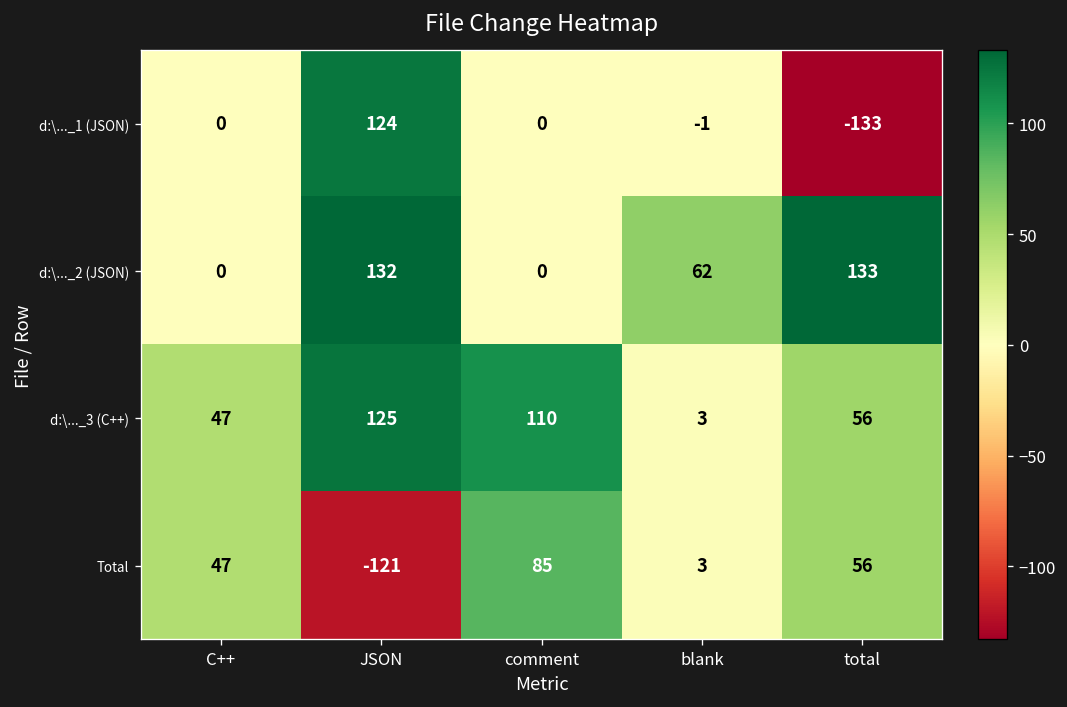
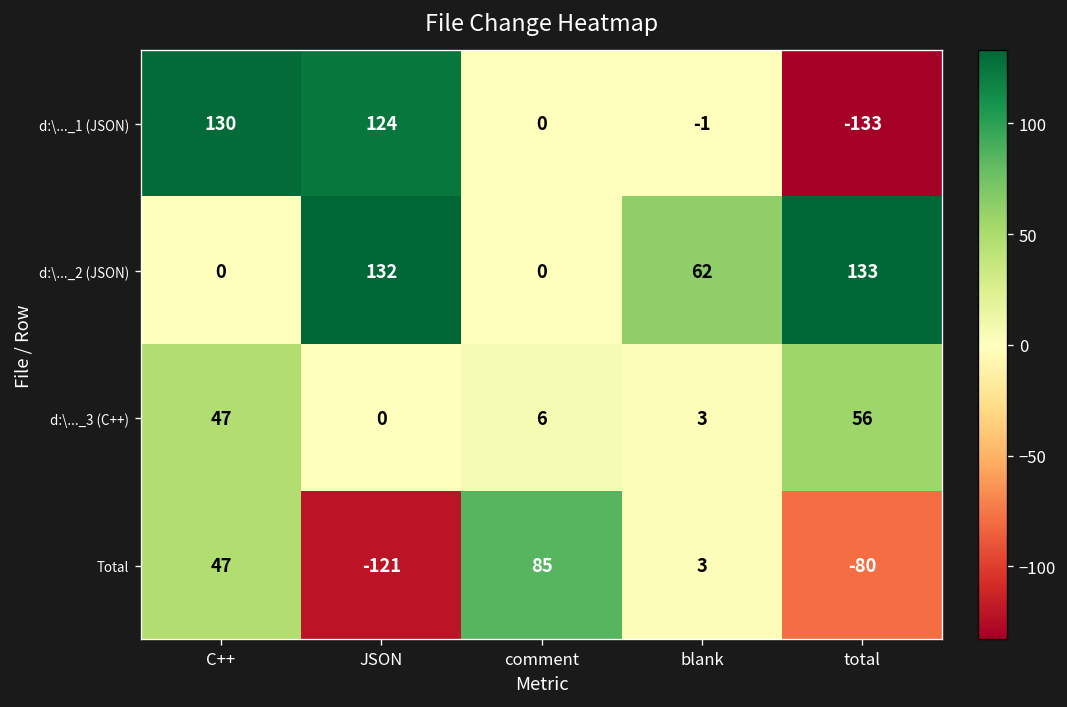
  {
    "d:\\..._1 (JSON)": {
-     "C++": 0,
+     "C++": 130,
      "JSON": 124,
      "comment": 0,
      "blank": -1,
      "total": -133
    },
    "d:\\..._2 (JSON)": {
      "C++": 0,
      "JSON": 132,
      "comment": 0,
      "blank": 62,
      "total": 133
    },
    "d:\\..._3 (C++)": {
      "C++": 47,
-     "JSON": 125,
-     "comment": 110,
+     "JSON": 0,
+     "comment": 6,
      "blank": 3,
      "total": 56
    },
    "Total": {
      "C++": 47,
      "JSON": -121,
      "comment": 85,
      "blank": 3,
-     "total": 56
+     "total": -80
    }
  }
